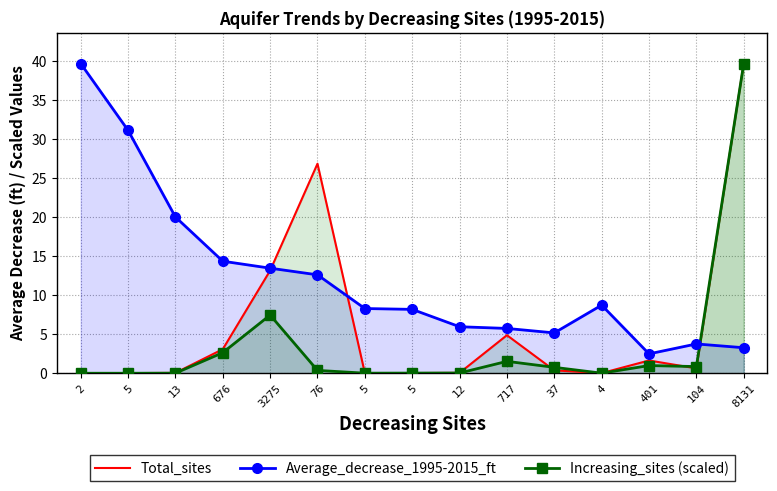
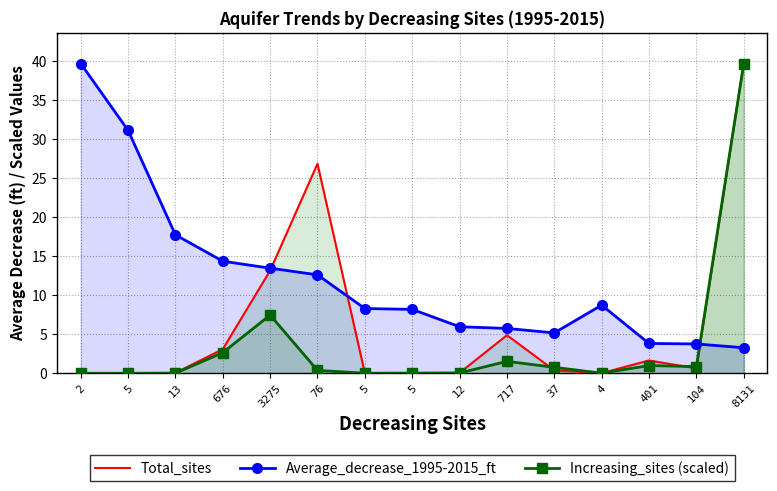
  {
    "Total_sites": {
      "676": 3,
      "76": 27,
      "717": 5,
      "37": 0,
      "401": 2
    },
    "Average_decrease_1995-2015_ft": {
      "2": 40,
-     "13": 20,
+     "13": 18,
      "676": 14,
      "76": 13,
      "12": 6,
      "717": 6,
      "37": 5,
      "4": 9,
-     "401": 2,
+     "401": 4,
      "104": 4,
      "8131": 3
    },
    "Increasing_sites (scaled)": {
      "676": 3,
      "3275": 7,
      "76": 0,
      "717": 2,
      "37": 1,
      "401": 1
    }
  }
